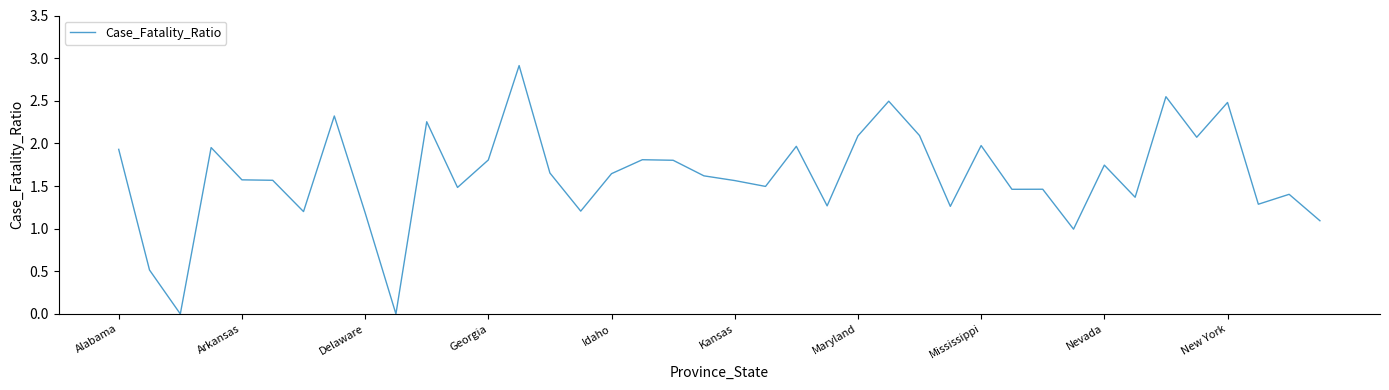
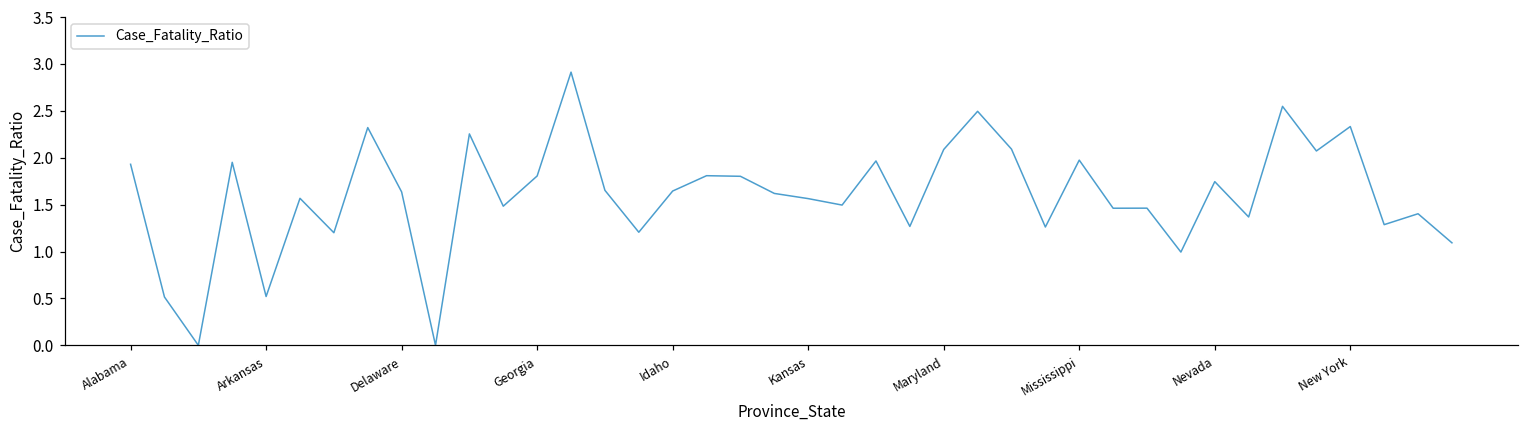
  {
    "Alabama": 1.9,
-   "Arkansas": 1.6,
-   "Delaware": 1.2,
+   "Arkansas": 0.5,
+   "Delaware": 1.6,
    "Georgia": 1.8,
    "Idaho": 1.6,
    "Kansas": 1.6,
    "Maryland": 2.1,
    "Mississippi": 2.0,
    "Nevada": 1.7,
-   "New York": 2.5
+   "New York": 2.3
  }
